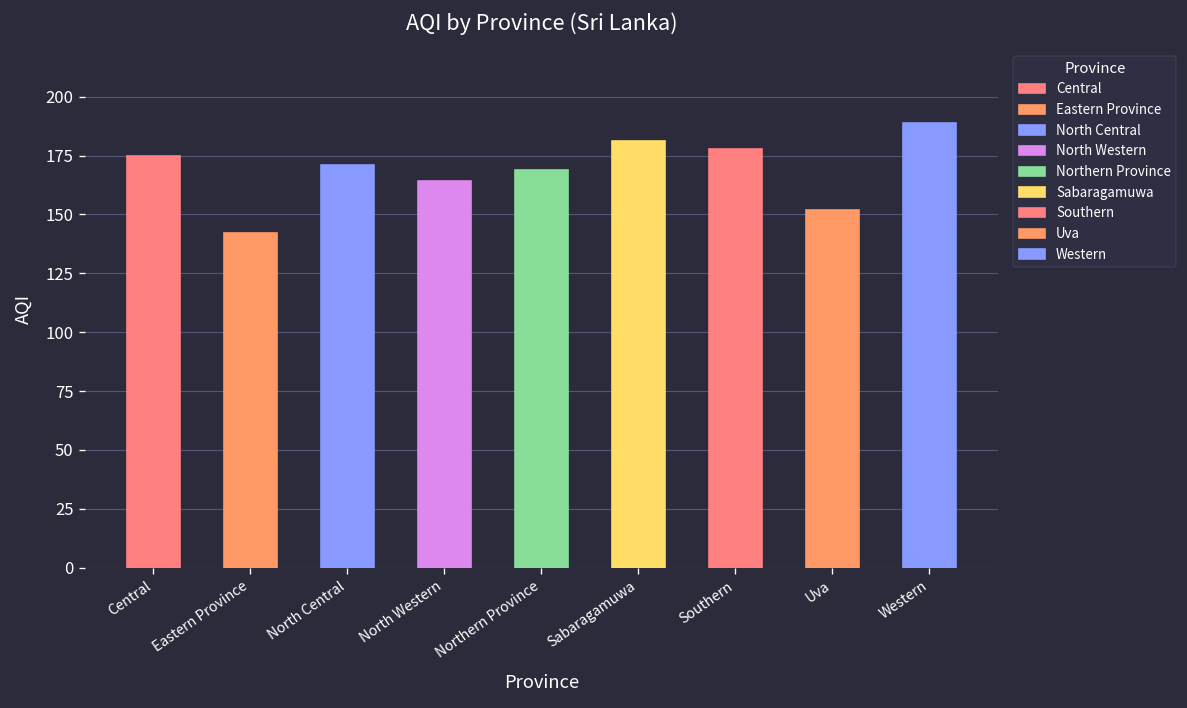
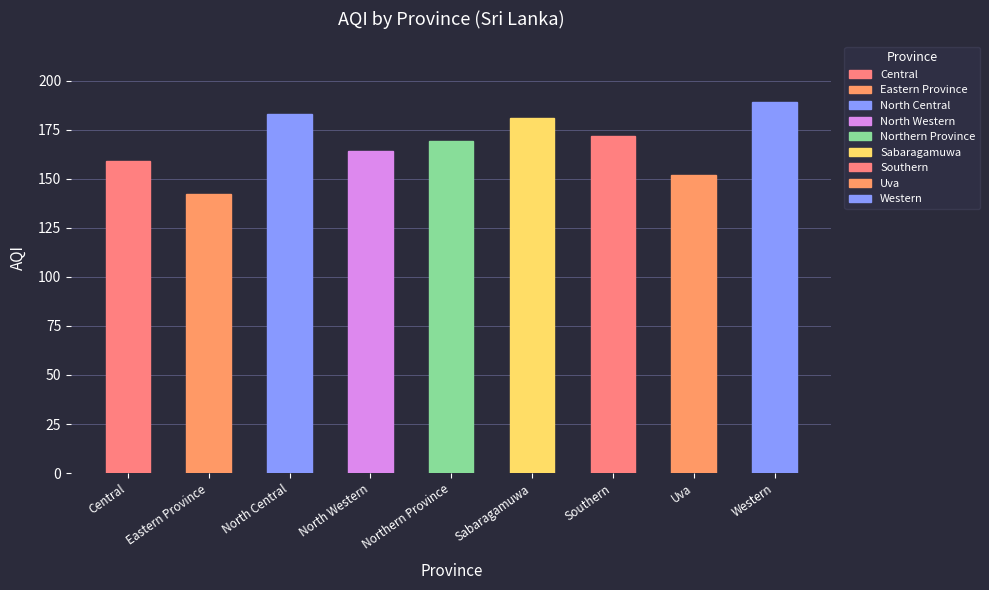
  {
-   "Central": 175,
+   "Central": 159,
    "Eastern Province": 142,
-   "North Central": 171,
+   "North Central": 183,
    "North Western": 164,
    "Northern Province": 169,
    "Sabaragamuwa": 181,
-   "Southern": 178,
+   "Southern": 172,
    "Uva": 152,
    "Western": 189
  }
